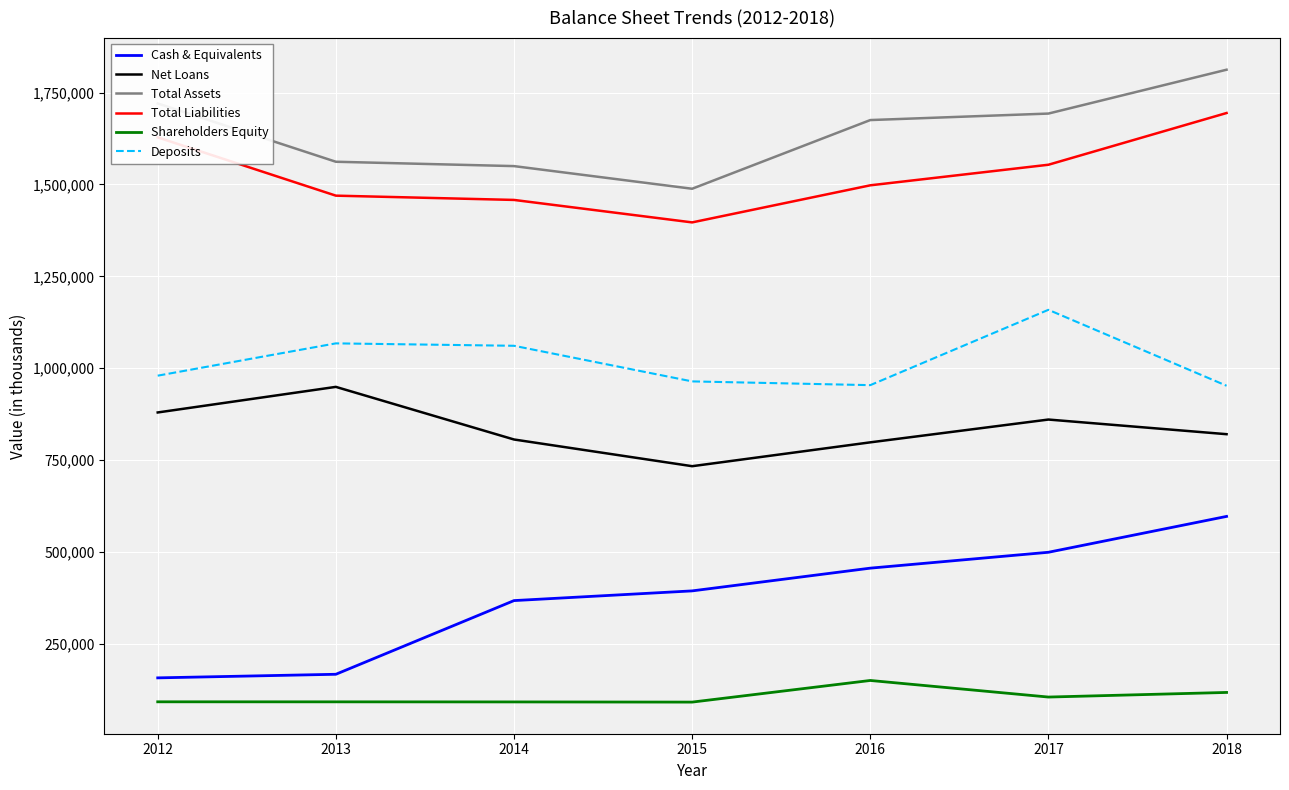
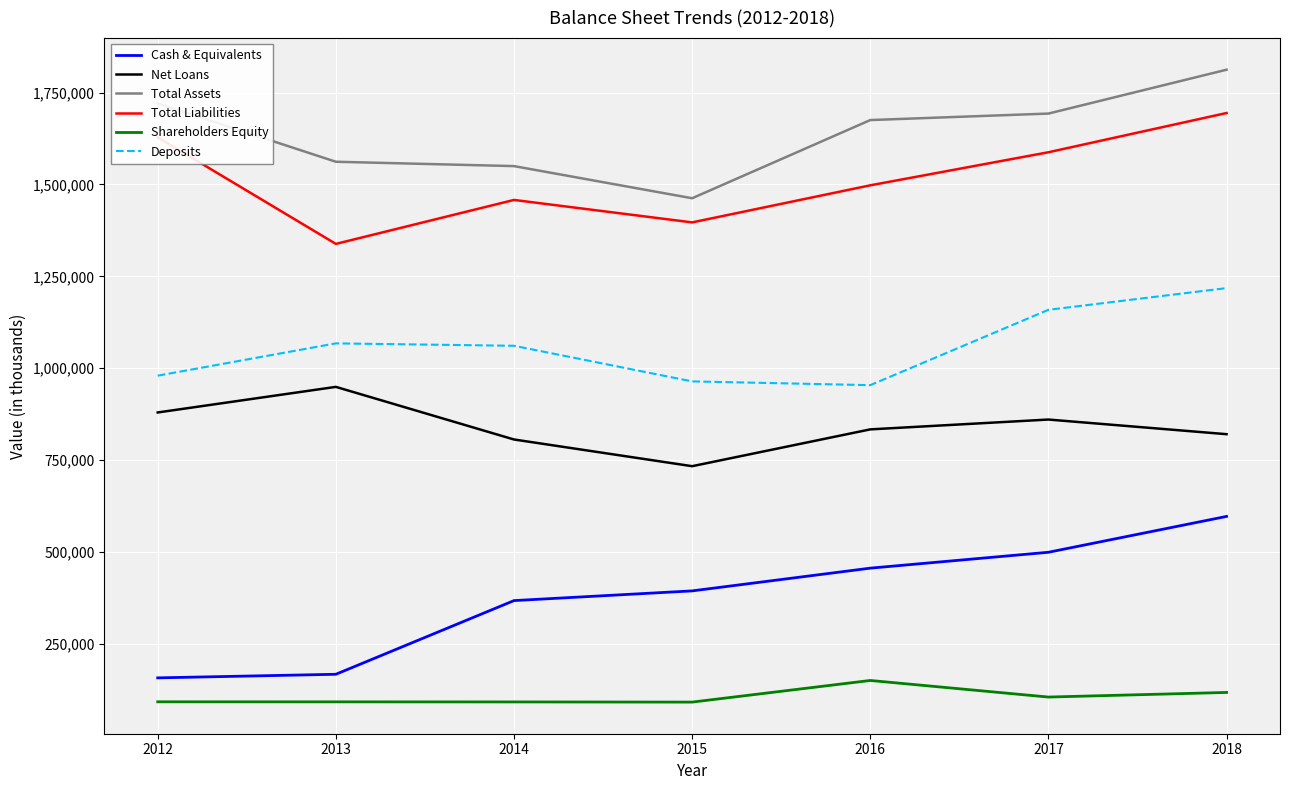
  {
    "Cash & Equivalents": {
      "2012": "160,000",
      "2013": "170,000",
      "2014": "370,000",
      "2015": "390,000",
      "2016": "460,000",
      "2017": "500,000",
      "2018": "600,000"
    },
    "Net Loans": {
      "2012": "880,000",
      "2013": "950,000",
      "2014": "810,000",
      "2015": "730,000",
-     "2016": "800,000",
+     "2016": "830,000",
      "2017": "860,000",
      "2018": "820,000"
    },
    "Total Assets": {
      "2013": "1,560,000",
      "2014": "1,550,000",
-     "2015": "1,490,000",
+     "2015": "1,460,000",
      "2016": "1,680,000",
      "2017": "1,690,000",
      "2018": "1,810,000"
    },
    "Total Liabilities": {
-     "2013": "1,470,000",
+     "2013": "1,340,000",
      "2014": "1,460,000",
      "2015": "1,400,000",
      "2016": "1,500,000",
-     "2017": "1,550,000",
+     "2017": "1,590,000",
      "2018": "1,690,000"
    },
    "Shareholders Equity": {
      "2012": "90,000",
      "2013": "90,000",
      "2014": "90,000",
      "2015": "90,000",
      "2016": "150,000",
      "2017": "110,000",
      "2018": "120,000"
    },
    "Deposits": {
      "2012": "980,000",
      "2013": "1,070,000",
      "2014": "1,060,000",
      "2015": "960,000",
      "2016": "950,000",
      "2017": "1,160,000",
-     "2018": "950,000"
+     "2018": "1,220,000"
    }
  }
